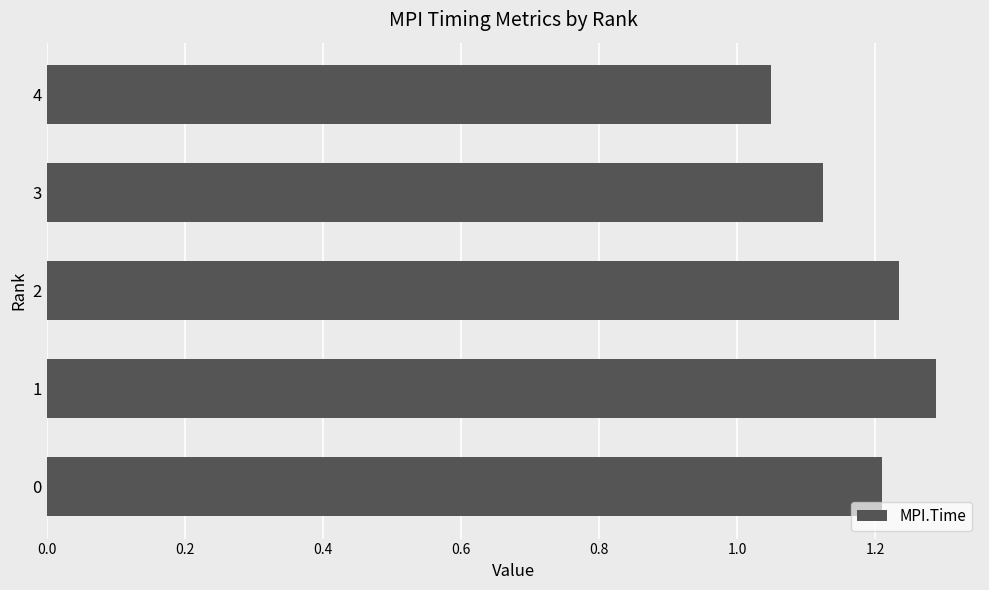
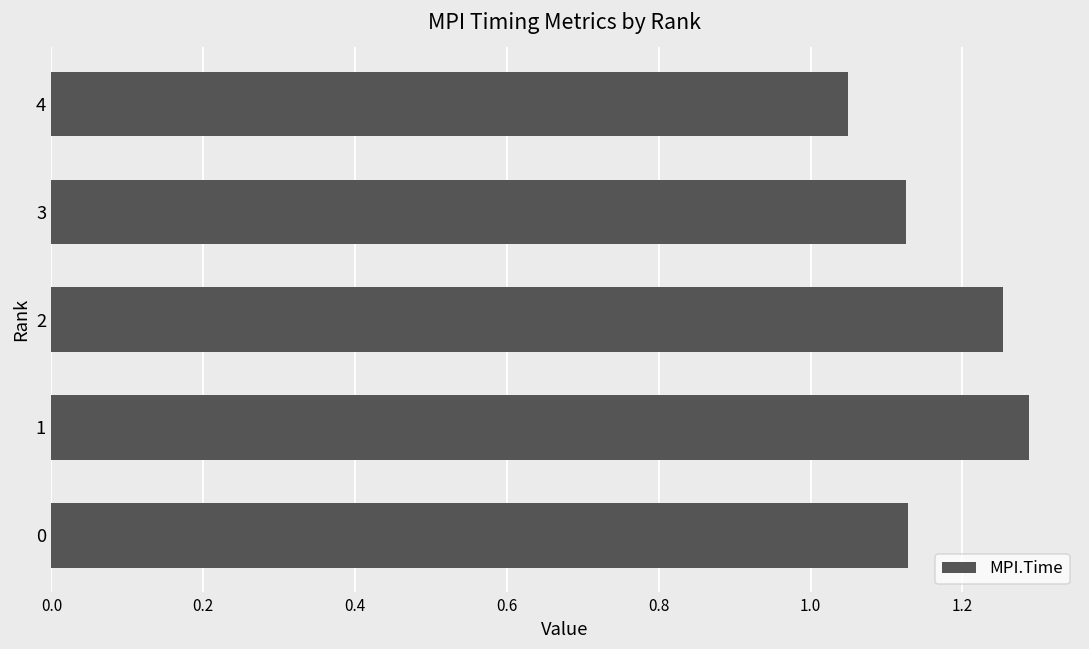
  {
    "4": 1.05,
    "3": 1.13,
-   "2": 1.23,
+   "2": 1.25,
    "1": 1.29,
-   "0": 1.21
+   "0": 1.13
  }
